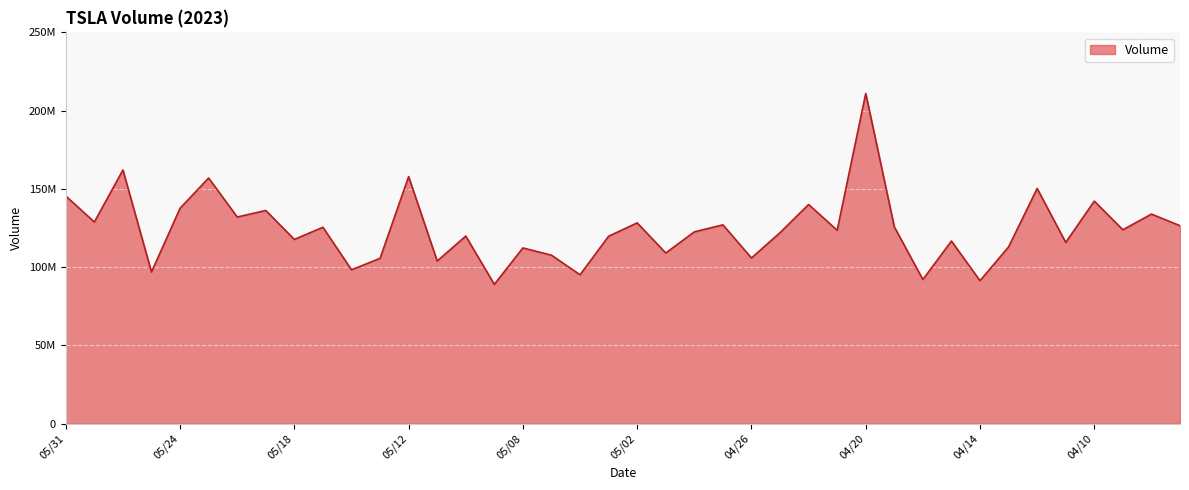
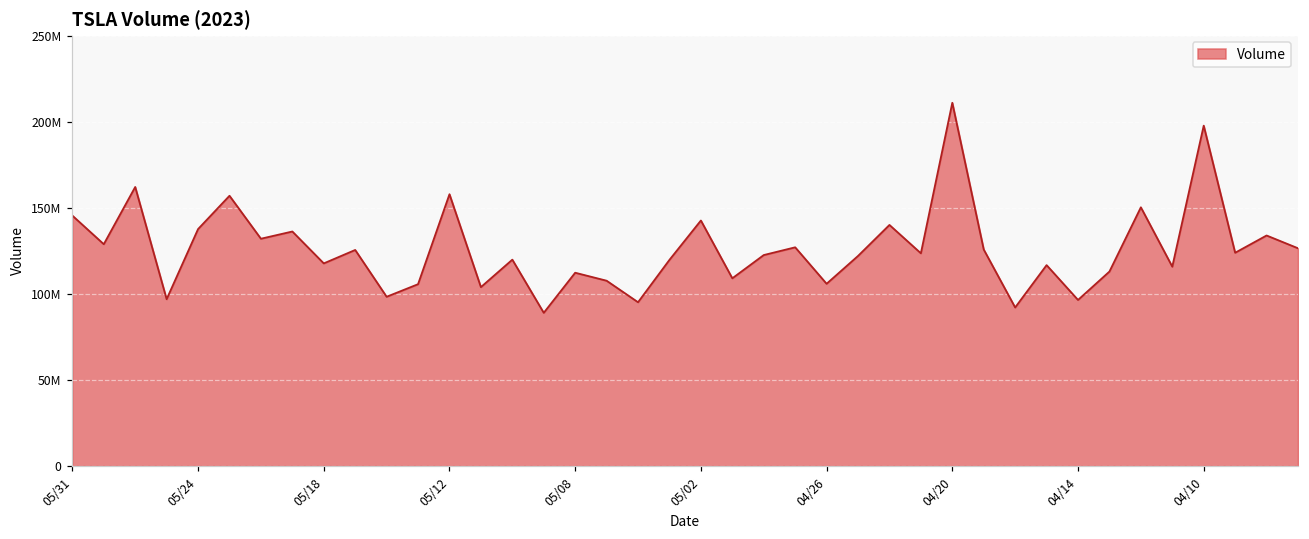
  {
    "05/31": 145000000,
    "05/24": 138000000,
    "05/18": 118000000,
    "05/12": 158000000,
    "05/08": 112000000,
-   "05/02": 128000000,
+   "05/02": 143000000,
    "04/26": 106000000,
    "04/20": 211000000,
-   "04/14": 91000000,
-   "04/10": 142000000
+   "04/14": 96000000,
+   "04/10": 198000000
  }
